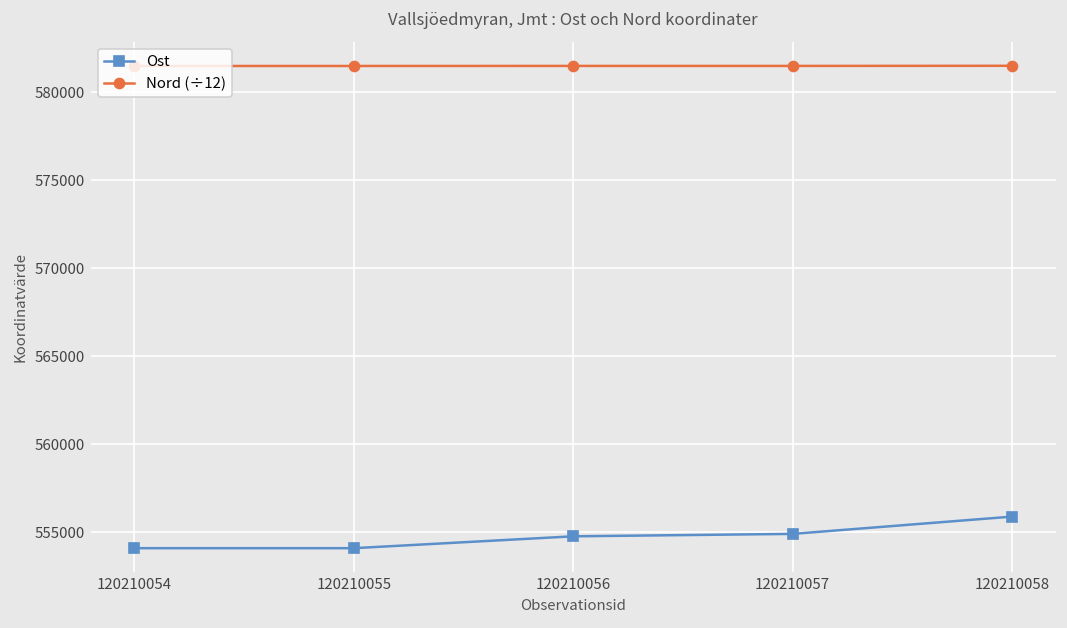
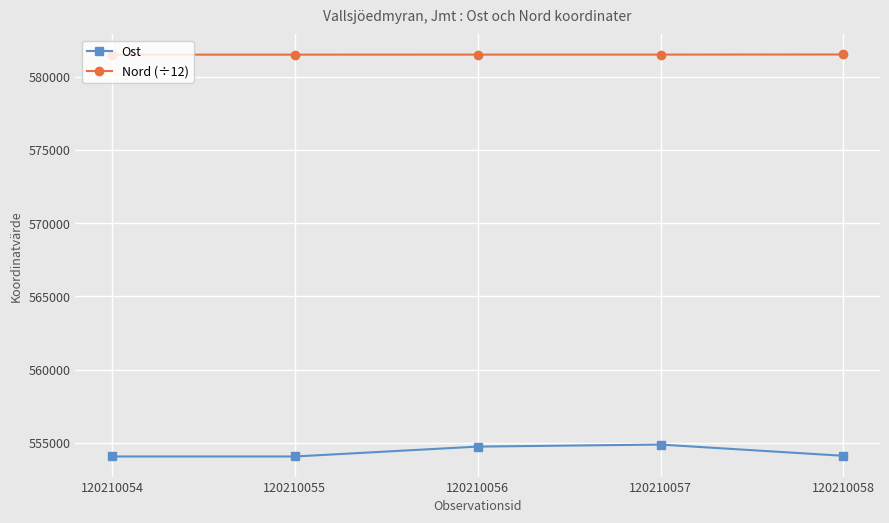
  {
    "Ost": {
      "120210054": 554100,
      "120210055": 554100,
      "120210056": 554800,
      "120210057": 554900,
-     "120210058": 555900
+     "120210058": 554100
    },
    "Nord (÷12)": {
      "120210055": 581500,
      "120210056": 581500,
      "120210057": 581500,
      "120210058": 581500
    }
  }
